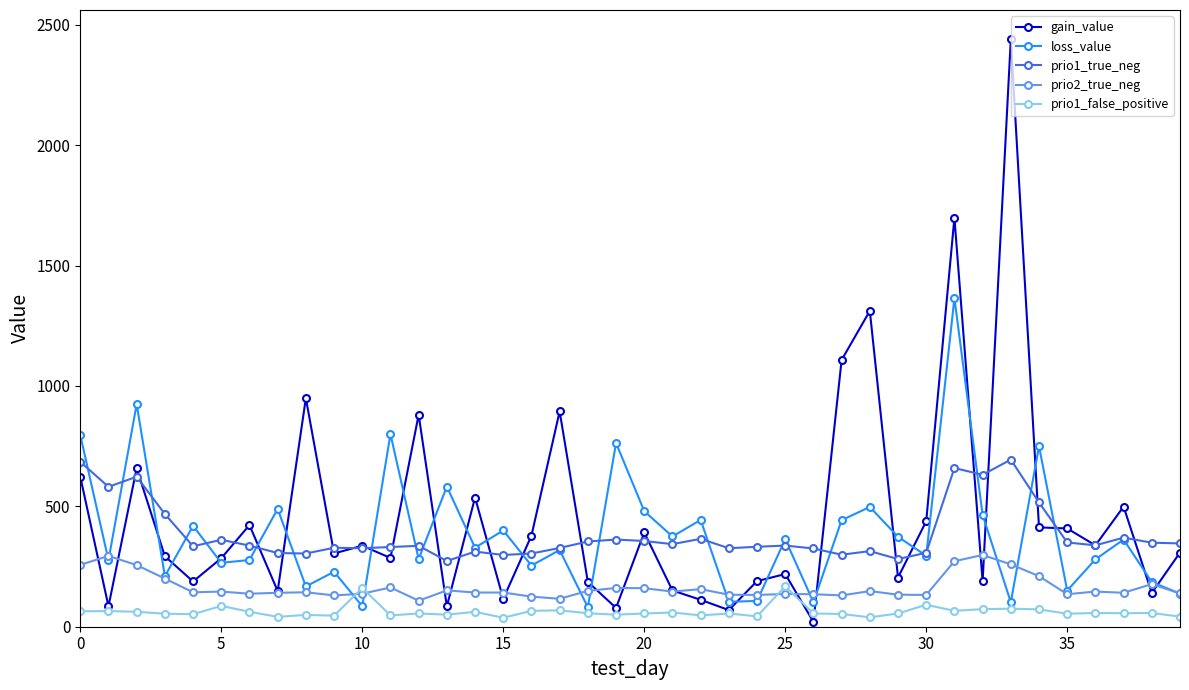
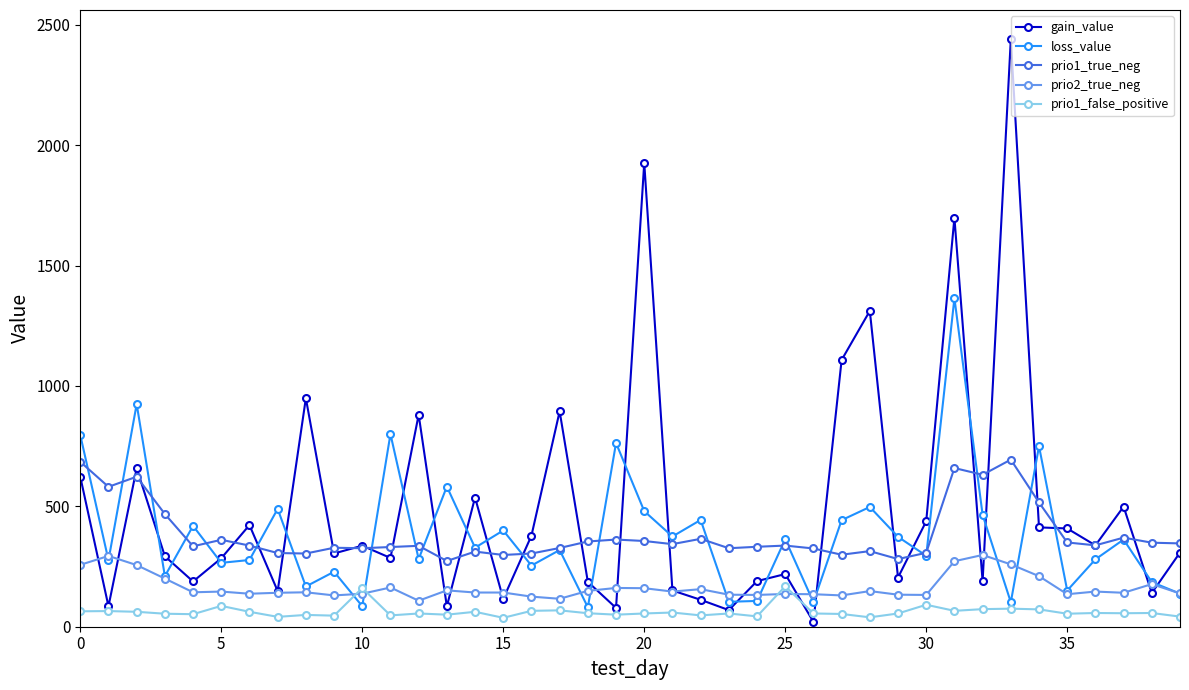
  {
    "gain_value": {
      "0": 620,
      "5": 280,
      "15": 120,
-     "20": 390,
+     "20": 1930,
      "25": 220,
      "30": 440,
      "35": 410
    },
    "loss_value": {
      "0": 800,
      "5": 270,
      "10": 90,
      "15": 400,
      "20": 480,
      "25": 360,
      "30": 290,
      "35": 150
    },
    "prio1_false_positive": {
      "0": 60,
      "5": 90,
      "10": 160,
      "15": 40,
      "20": 60,
      "25": 170,
      "30": 90,
      "35": 50
    }
  }
